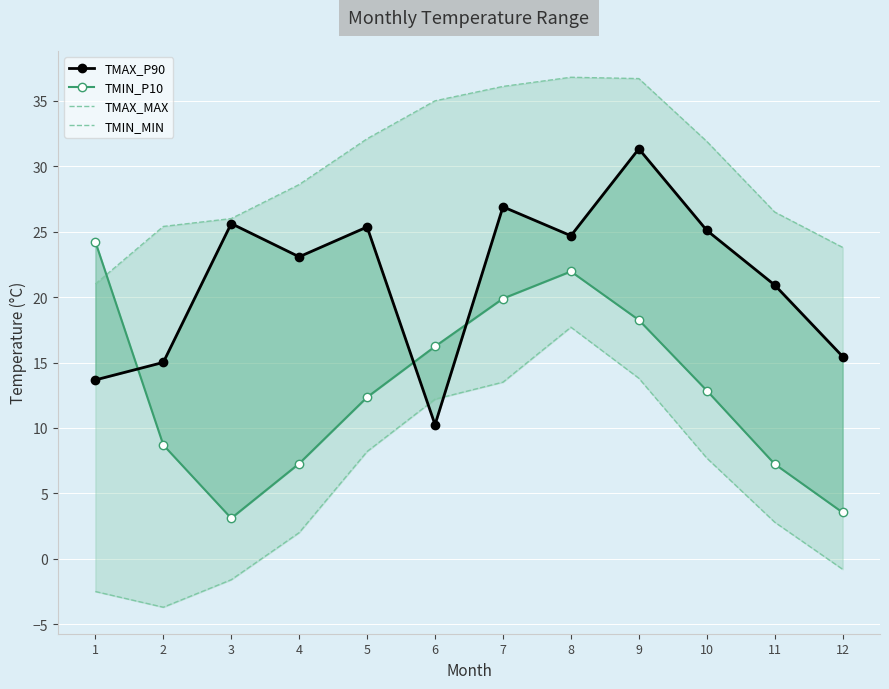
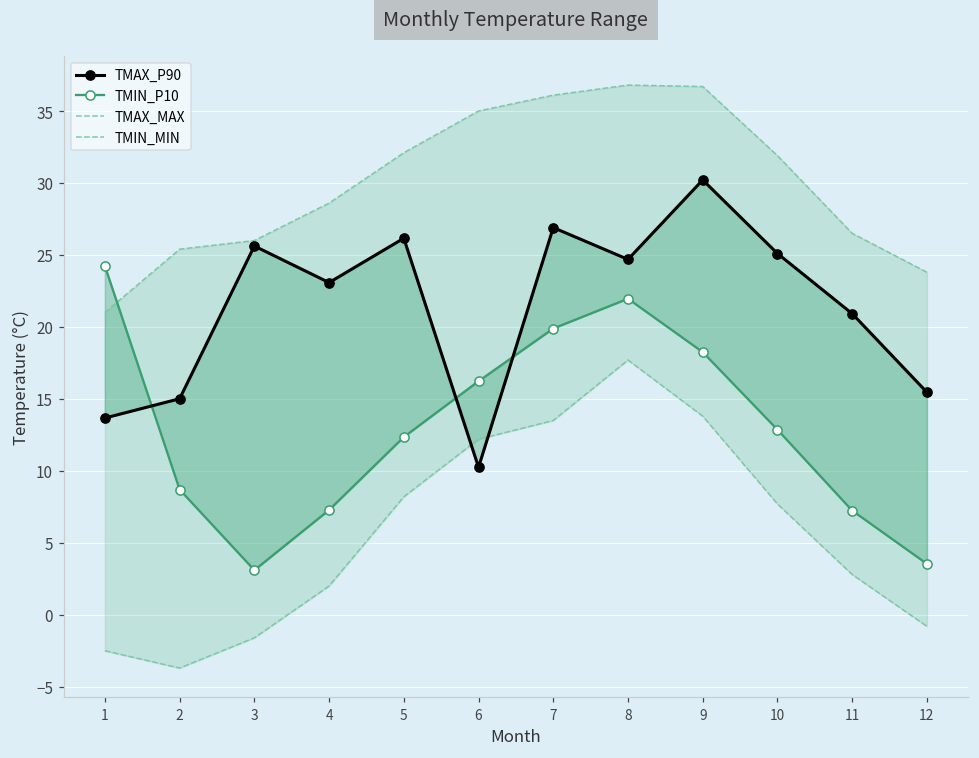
  {
    "TMAX_P90": {
      "1": 13.7,
-     "5": 25.4,
+     "5": 26.2,
      "6": 10.3,
-     "9": 31.3
+     "9": 30.2
    }
  }
